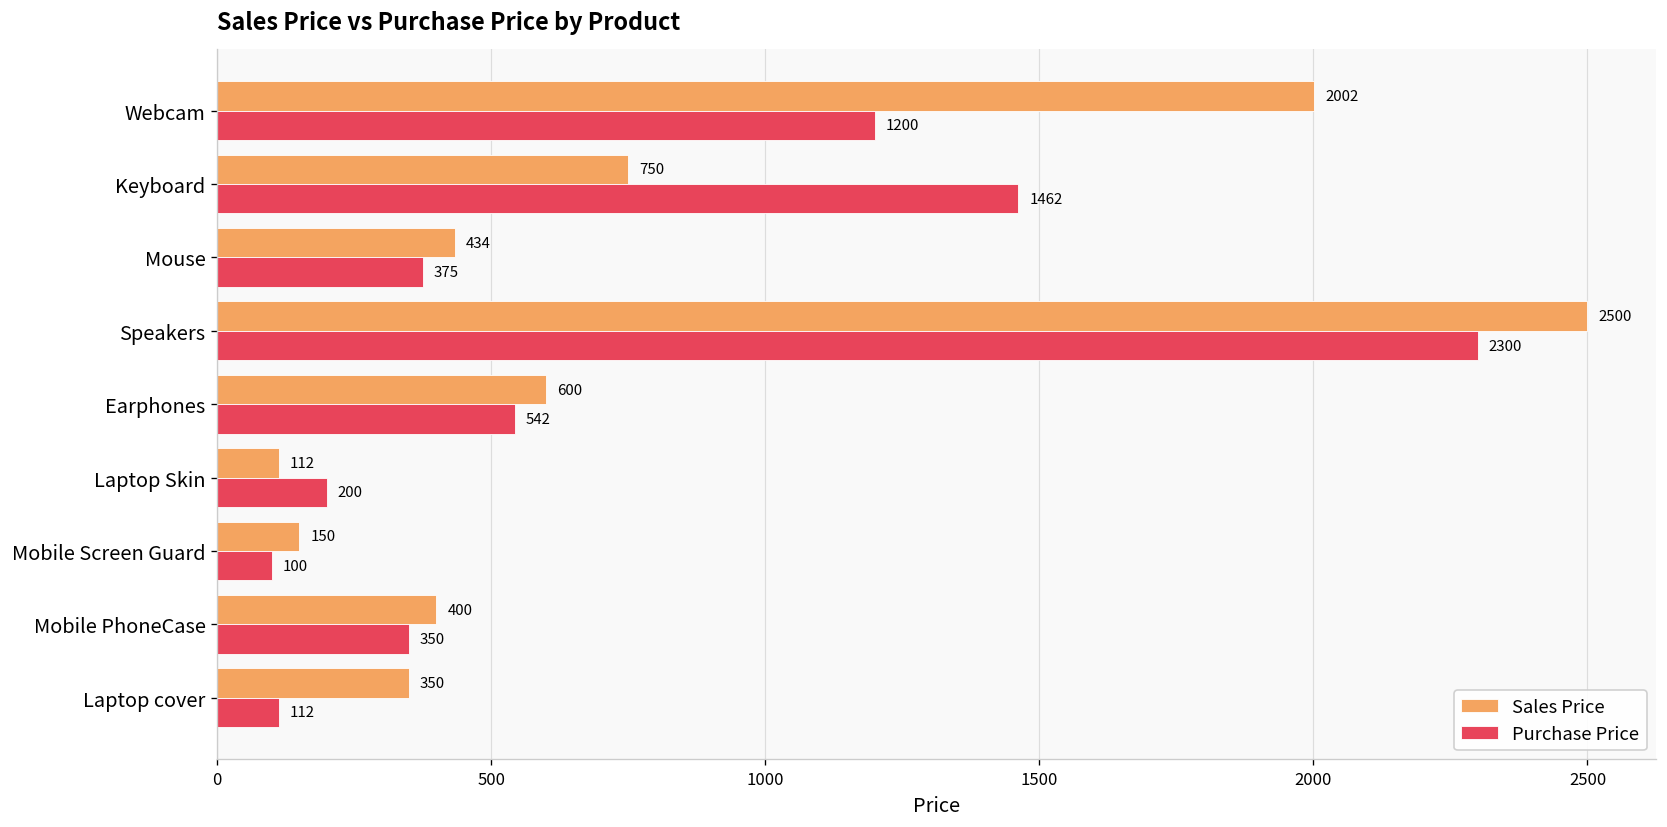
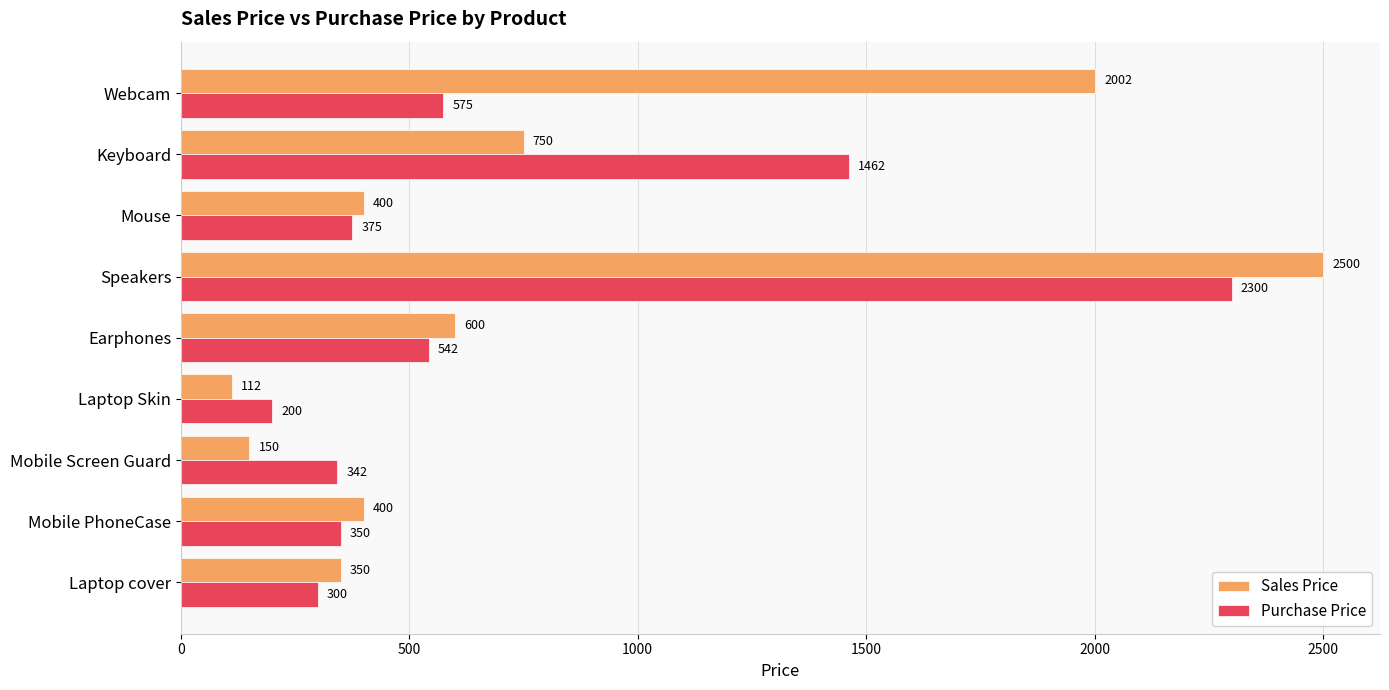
  {
    "Sales Price": {
      "Webcam": 2002,
      "Keyboard": 750,
-     "Mouse": 434,
+     "Mouse": 400,
      "Speakers": 2500,
      "Earphones": 600,
      "Laptop Skin": 112,
      "Mobile Screen Guard": 150,
      "Mobile PhoneCase": 400,
      "Laptop cover": 350
    },
    "Purchase Price": {
-     "Webcam": 1200,
+     "Webcam": 575,
      "Keyboard": 1462,
      "Mouse": 375,
      "Speakers": 2300,
      "Earphones": 542,
      "Laptop Skin": 200,
-     "Mobile Screen Guard": 100,
+     "Mobile Screen Guard": 342,
      "Mobile PhoneCase": 350,
-     "Laptop cover": 112
+     "Laptop cover": 300
    }
  }
